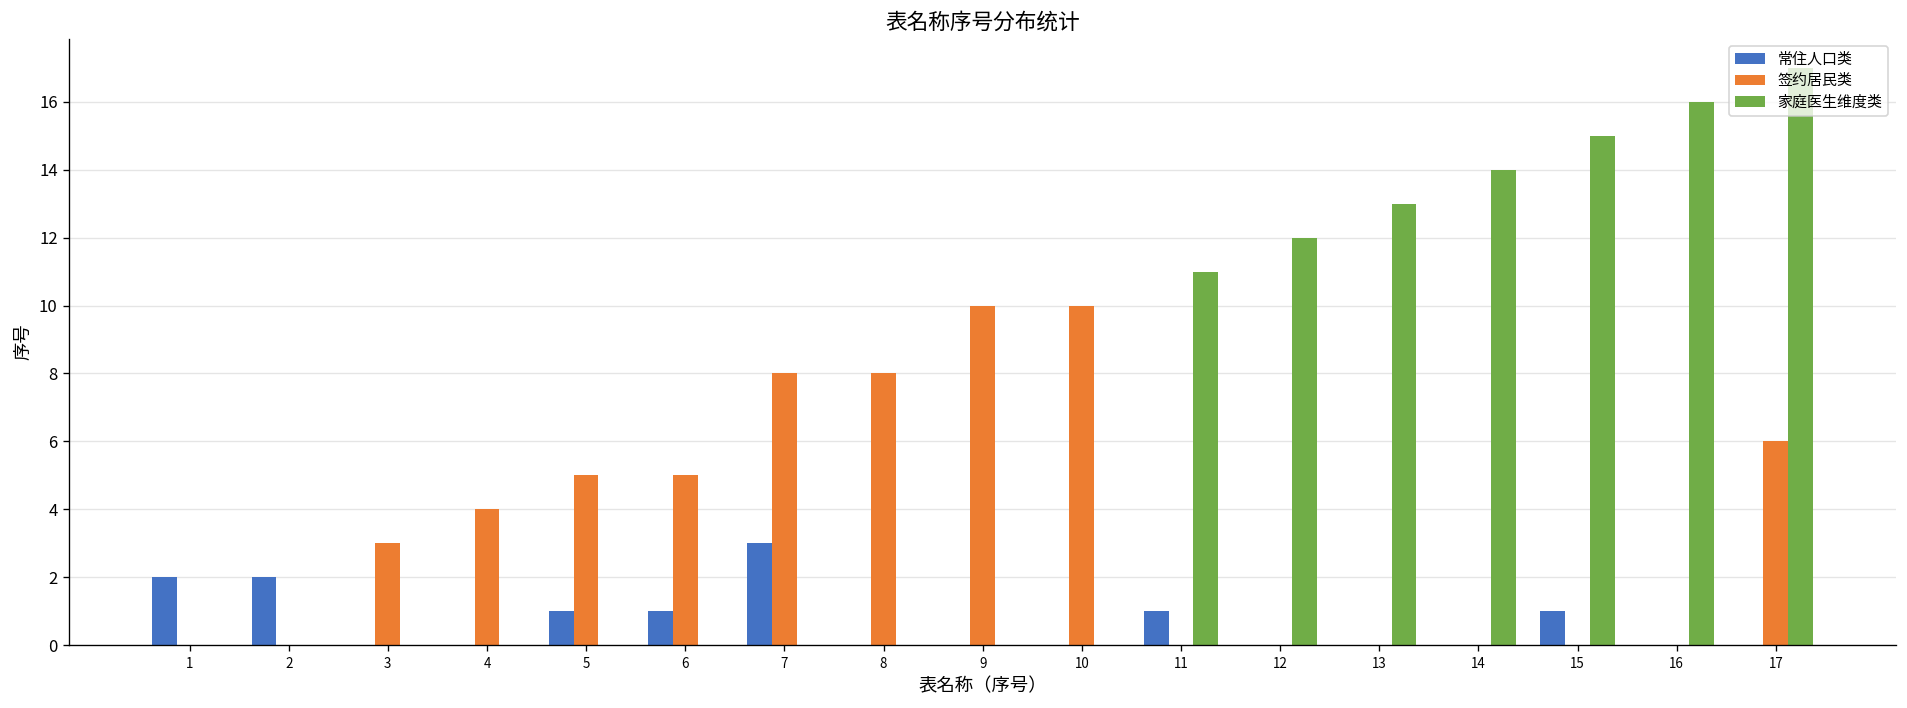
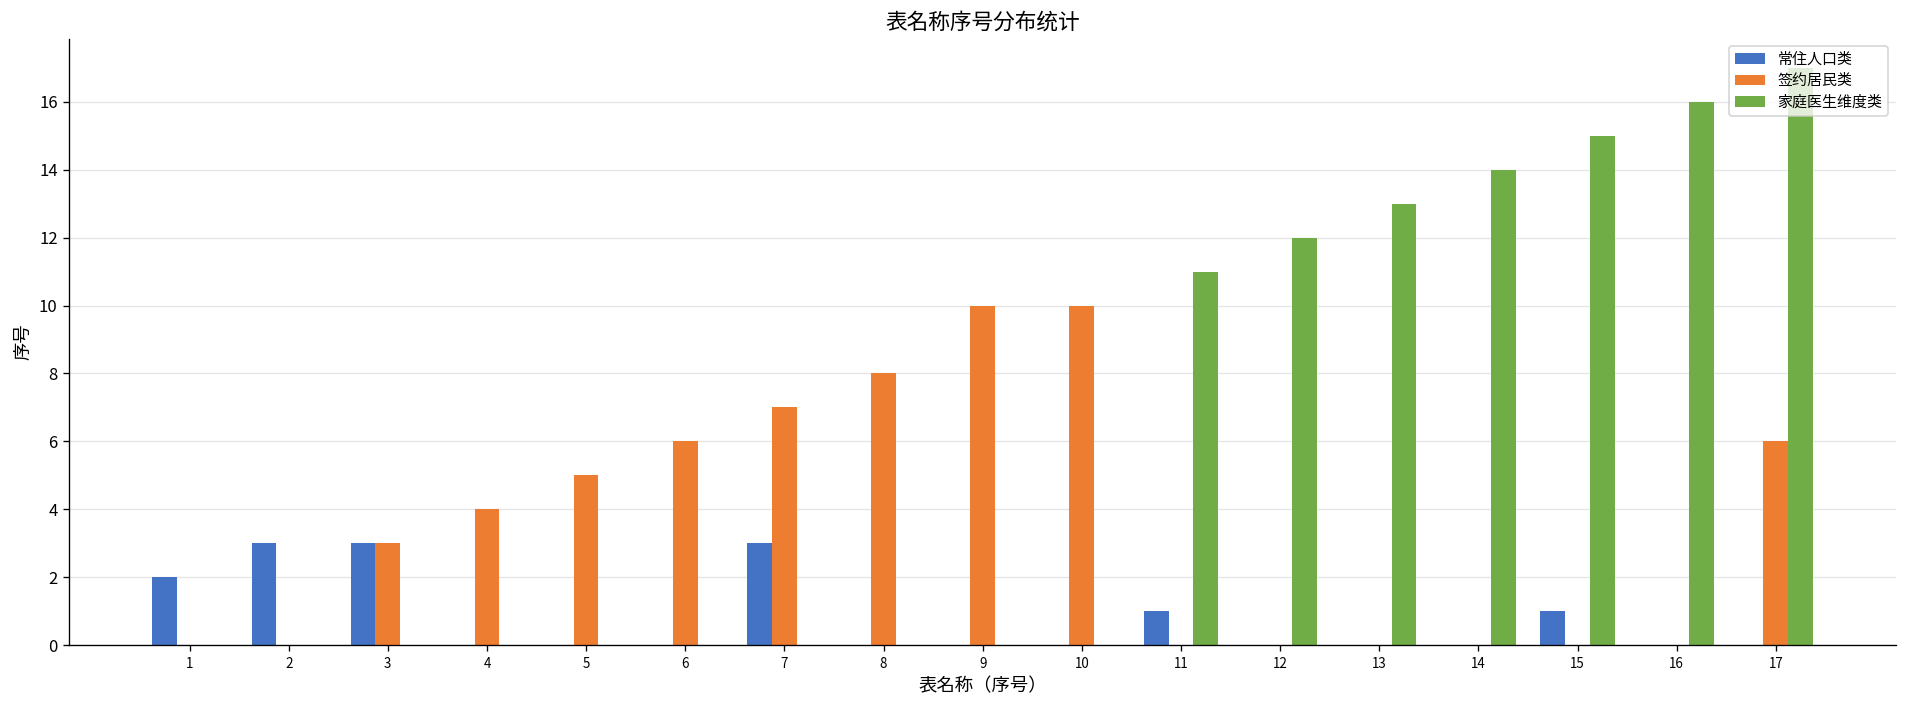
  {
    "常住人口类": {
      "1": 2,
-     "2": 2,
-     "3": 0,
+     "2": 3,
+     "3": 3,
      "4": 0,
-     "5": 1,
-     "6": 1,
+     "5": 0,
+     "6": 0,
      "7": 3,
      "8": 0,
      "9": 0,
      "10": 0,
      "11": 1,
      "12": 0,
      "13": 0,
      "14": 0,
      "15": 1,
      "16": 0,
      "17": 0
    },
    "签约居民类": {
      "1": 0,
      "2": 0,
      "3": 3,
      "4": 4,
      "5": 5,
-     "6": 5,
-     "7": 8,
+     "6": 6,
+     "7": 7,
      "8": 8,
      "9": 10,
      "10": 10,
      "11": 0,
      "12": 0,
      "13": 0,
      "14": 0,
      "15": 0,
      "16": 0,
      "17": 6
    },
    "家庭医生维度类": {
      "1": 0,
      "2": 0,
      "3": 0,
      "4": 0,
      "5": 0,
      "6": 0,
      "7": 0,
      "8": 0,
      "9": 0,
      "10": 0,
      "11": 11,
      "12": 12,
      "13": 13,
      "14": 14,
      "15": 15,
      "16": 16
    }
  }
